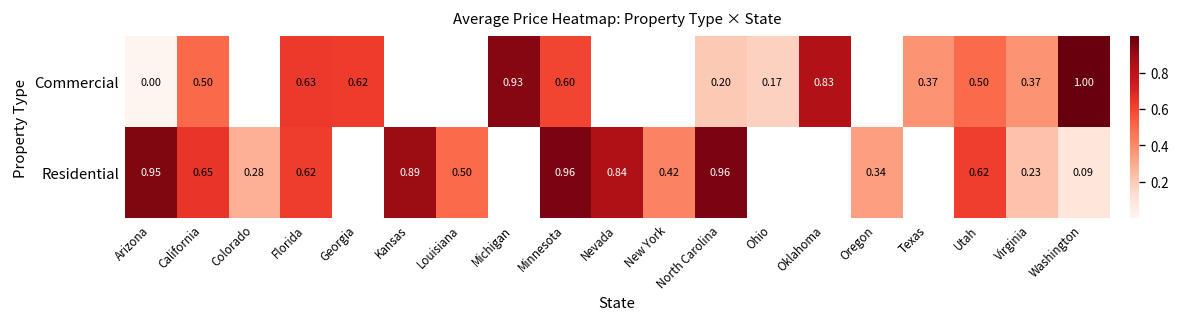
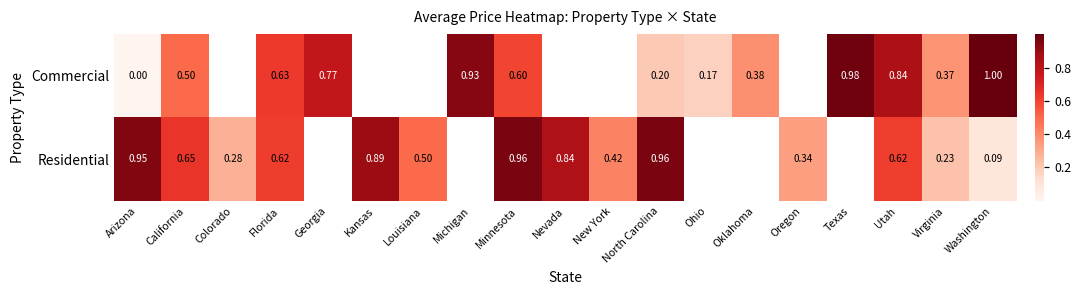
  {
    "Commercial": {
      "Arizona": 0.00,
      "California": 0.50,
      "Florida": 0.63,
-     "Georgia": 0.62,
+     "Georgia": 0.77,
      "Michigan": 0.93,
      "Minnesota": 0.60,
      "North Carolina": 0.20,
      "Ohio": 0.17,
-     "Oklahoma": 0.83,
-     "Texas": 0.37,
-     "Utah": 0.50,
+     "Oklahoma": 0.38,
+     "Texas": 0.98,
+     "Utah": 0.84,
      "Virginia": 0.37,
      "Washington": 1.00
    },
    "Residential": {
      "Arizona": 0.95,
      "California": 0.65,
      "Colorado": 0.28,
      "Florida": 0.62,
      "Kansas": 0.89,
      "Louisiana": 0.50,
      "Minnesota": 0.96,
      "Nevada": 0.84,
      "New York": 0.42,
      "North Carolina": 0.96,
      "Oregon": 0.34,
      "Utah": 0.62,
      "Virginia": 0.23,
      "Washington": 0.09
    }
  }
